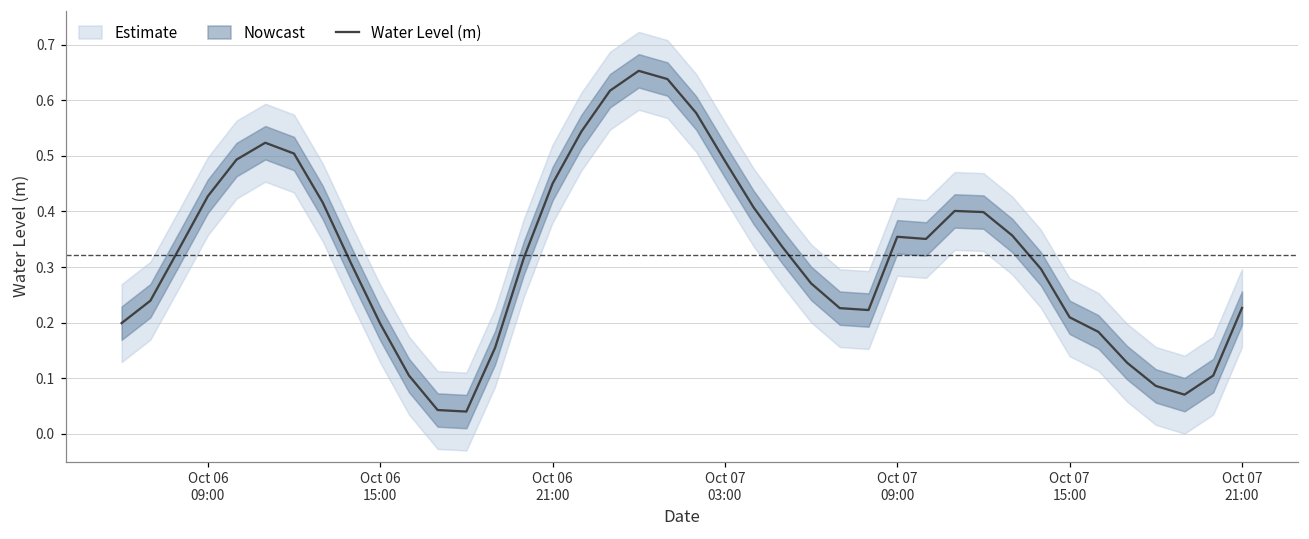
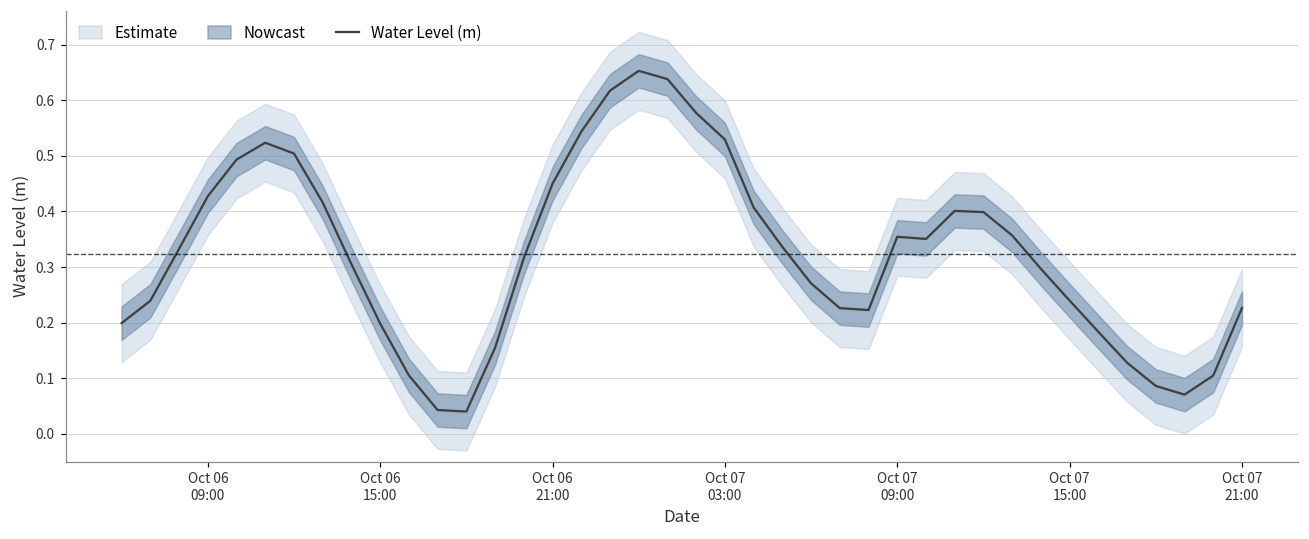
  {
    "Water Level (m)": {
      "Oct 06 09:00": 0.43,
      "Oct 06 15:00": 0.20,
      "Oct 06 21:00": 0.45,
-     "Oct 07 03:00": 0.49,
+     "Oct 07 03:00": 0.53,
      "Oct 07 09:00": 0.35,
-     "Oct 07 15:00": 0.21,
+     "Oct 07 15:00": 0.24,
      "Oct 07 21:00": 0.23
    }
  }
